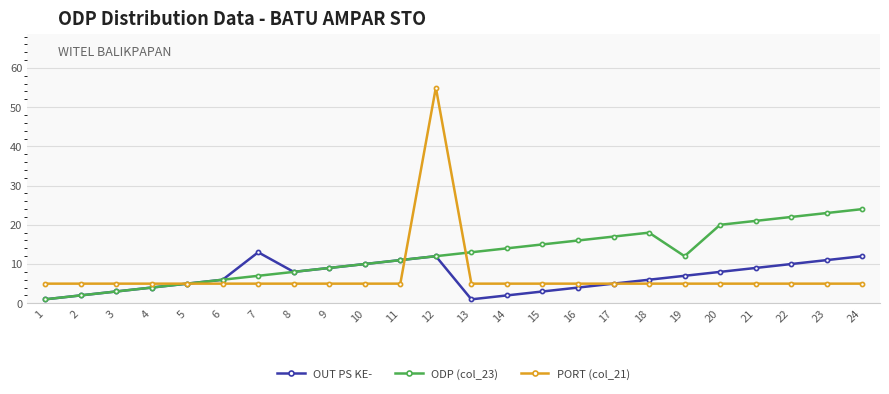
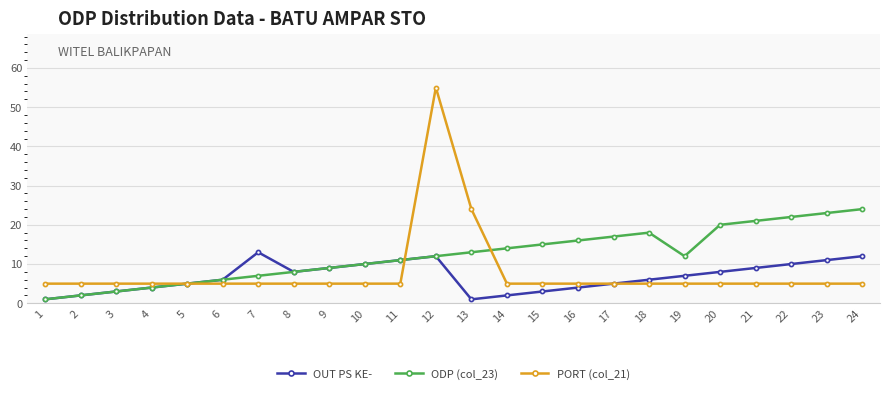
  {
    "OUT PS KE-": {
      "7": 13,
      "13": 1,
      "14": 2,
      "15": 3,
      "16": 4,
      "18": 6,
      "19": 7,
      "20": 8,
      "21": 9,
      "22": 10,
      "23": 11,
      "24": 12
    },
    "ODP (col_23)": {
      "7": 7,
      "13": 13,
      "14": 14,
      "15": 15,
      "16": 16,
      "17": 17,
      "18": 18,
      "19": 12,
      "20": 20,
      "21": 21,
      "22": 22,
      "23": 23,
      "24": 24
    },
    "PORT (col_21)": {
      "1": 5,
      "2": 5,
      "3": 5,
      "4": 5,
      "6": 5,
      "7": 5,
      "8": 5,
      "9": 5,
      "10": 5,
      "11": 5,
      "12": 55,
-     "13": 5,
+     "13": 24,
      "14": 5,
      "15": 5,
      "16": 5,
      "18": 5,
      "19": 5,
      "20": 5,
      "21": 5,
      "22": 5,
      "23": 5,
      "24": 5
    }
  }
